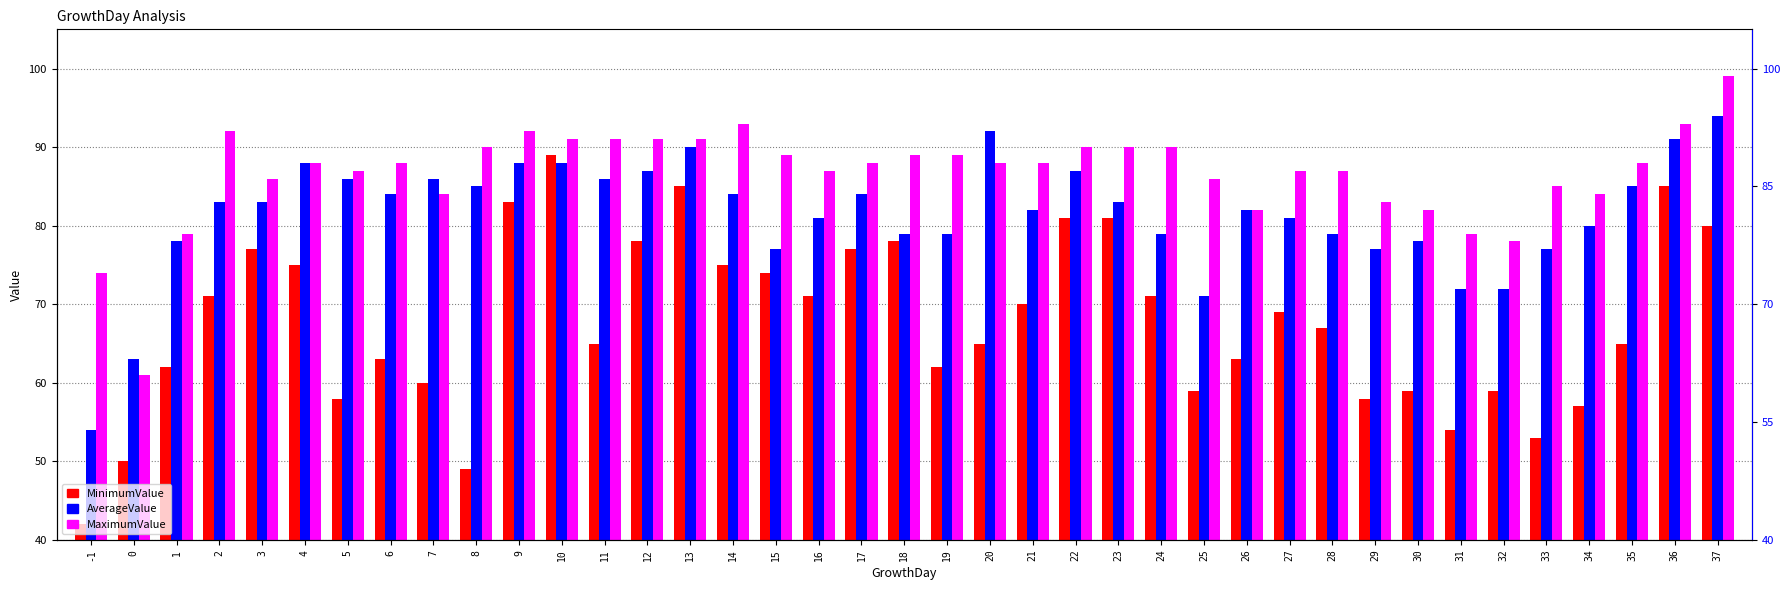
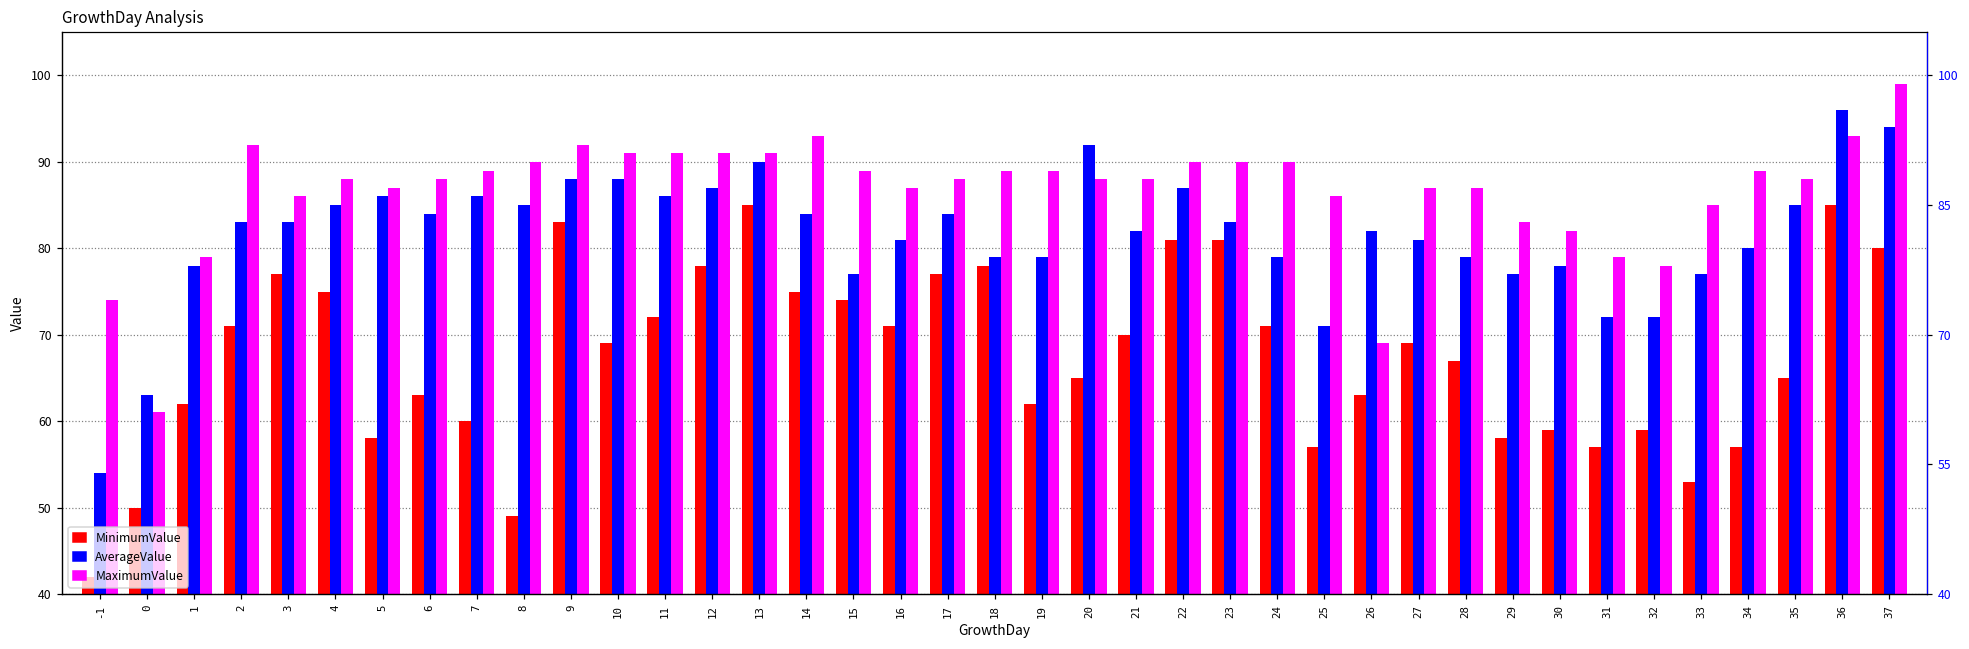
  {
    "MinimumValue": {
      "0": 50,
      "1": 62,
      "2": 71,
      "3": 77,
      "4": 75,
      "5": 58,
      "6": 63,
      "7": 60,
      "8": 49,
      "9": 83,
-     "10": 89,
-     "11": 65,
+     "10": 69,
+     "11": 72,
      "12": 78,
      "13": 85,
      "14": 75,
      "15": 74,
      "16": 71,
      "17": 77,
      "18": 78,
      "19": 62,
      "20": 65,
      "21": 70,
      "22": 81,
      "23": 81,
      "24": 71,
-     "25": 59,
+     "25": 57,
      "26": 63,
      "27": 69,
      "28": 67,
      "29": 58,
      "30": 59,
-     "31": 54,
+     "31": 57,
      "32": 59,
      "33": 53,
      "34": 57,
      "35": 65,
      "36": 85,
      "37": 80
    },
    "AverageValue": {
      "-1": 54,
      "0": 63,
      "1": 78,
      "2": 83,
      "3": 83,
-     "4": 88,
+     "4": 85,
      "5": 86,
      "6": 84,
      "7": 86,
      "8": 85,
      "9": 88,
      "10": 88,
      "11": 86,
      "12": 87,
      "13": 90,
      "14": 84,
      "15": 77,
      "16": 81,
      "17": 84,
      "18": 79,
      "19": 79,
      "20": 92,
      "21": 82,
      "22": 87,
      "23": 83,
      "24": 79,
      "25": 71,
      "26": 82,
      "27": 81,
      "28": 79,
      "29": 77,
      "30": 78,
      "31": 72,
      "32": 72,
      "33": 77,
      "34": 80,
      "35": 85,
-     "36": 91,
+     "36": 96,
      "37": 94
    },
    "MaximumValue": {
      "-1": 74,
      "0": 61,
      "1": 79,
      "2": 92,
      "3": 86,
      "4": 88,
      "5": 87,
      "6": 88,
-     "7": 84,
+     "7": 89,
      "8": 90,
      "9": 92,
      "10": 91,
      "11": 91,
      "12": 91,
      "13": 91,
      "14": 93,
      "15": 89,
      "16": 87,
      "17": 88,
      "18": 89,
      "19": 89,
      "20": 88,
      "21": 88,
      "22": 90,
      "23": 90,
      "24": 90,
      "25": 86,
-     "26": 82,
+     "26": 69,
      "27": 87,
      "28": 87,
      "29": 83,
      "30": 82,
      "31": 79,
      "32": 78,
      "33": 85,
-     "34": 84,
+     "34": 89,
      "35": 88,
      "36": 93,
      "37": 99
    }
  }
